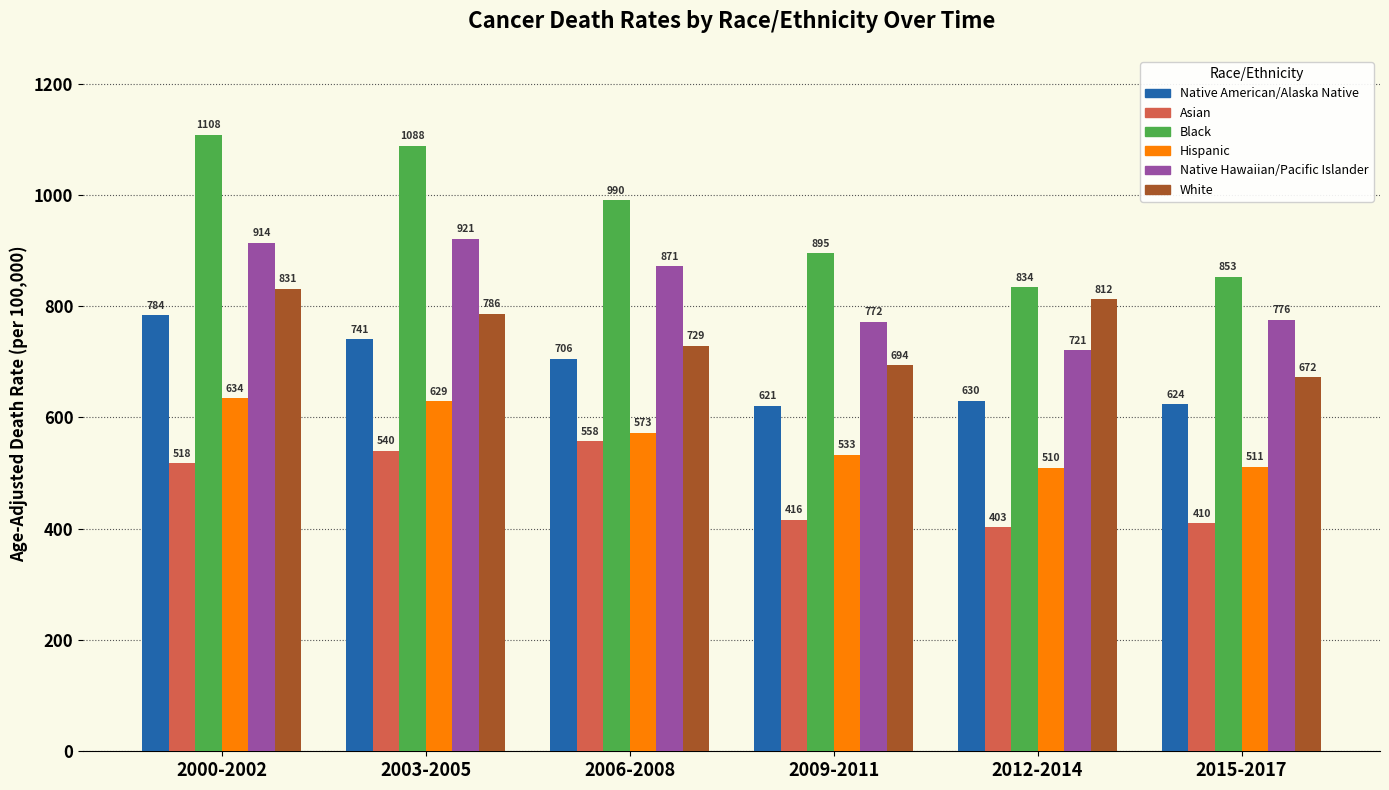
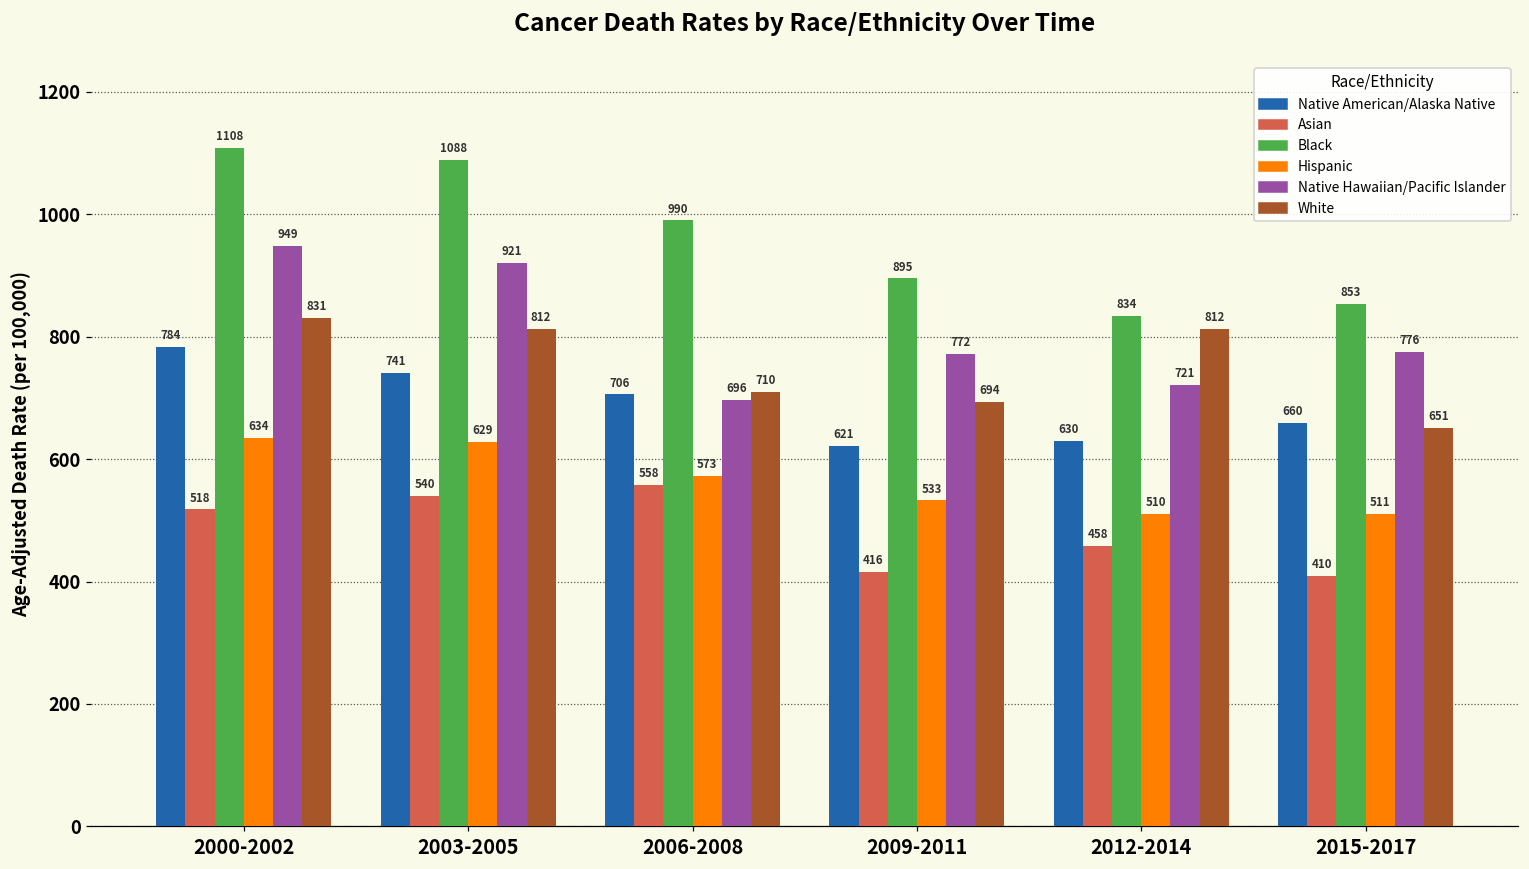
  {
    "Native American/Alaska Native": {
      "2000-2002": 784,
      "2003-2005": 741,
      "2006-2008": 706,
      "2009-2011": 621,
      "2012-2014": 630,
-     "2015-2017": 624
+     "2015-2017": 660
    },
    "Asian": {
      "2000-2002": 518,
      "2003-2005": 540,
      "2006-2008": 558,
      "2009-2011": 416,
-     "2012-2014": 403,
+     "2012-2014": 458,
      "2015-2017": 410
    },
    "Black": {
      "2000-2002": 1108,
      "2003-2005": 1088,
      "2006-2008": 990,
      "2009-2011": 895,
      "2012-2014": 834,
      "2015-2017": 853
    },
    "Hispanic": {
      "2000-2002": 634,
      "2003-2005": 629,
      "2006-2008": 573,
      "2009-2011": 533,
      "2012-2014": 510,
      "2015-2017": 511
    },
    "Native Hawaiian/Pacific Islander": {
-     "2000-2002": 914,
+     "2000-2002": 949,
      "2003-2005": 921,
-     "2006-2008": 871,
+     "2006-2008": 696,
      "2009-2011": 772,
      "2012-2014": 721,
      "2015-2017": 776
    },
    "White": {
      "2000-2002": 831,
-     "2003-2005": 786,
-     "2006-2008": 729,
+     "2003-2005": 812,
+     "2006-2008": 710,
      "2009-2011": 694,
      "2012-2014": 812,
-     "2015-2017": 672
+     "2015-2017": 651
    }
  }
